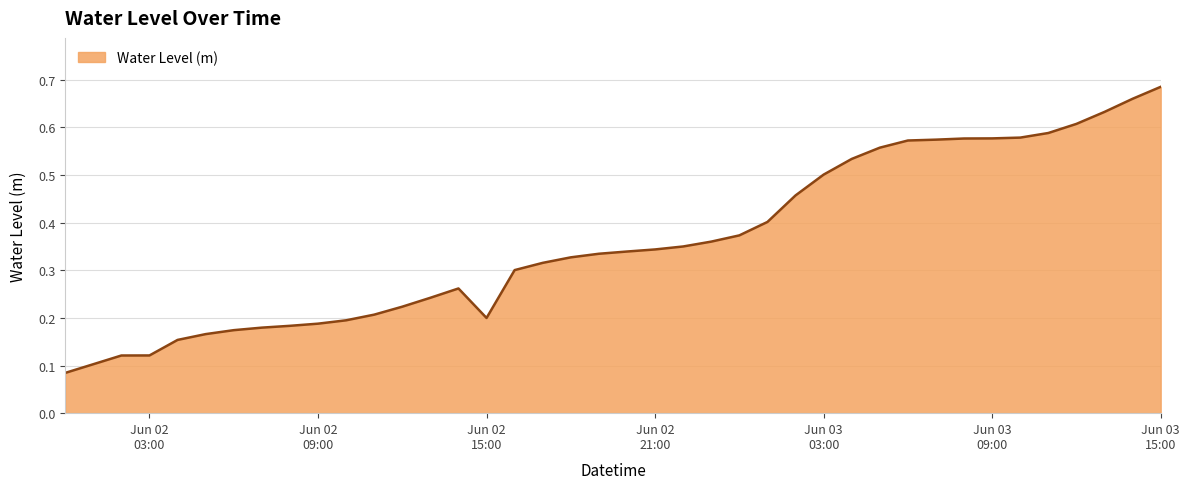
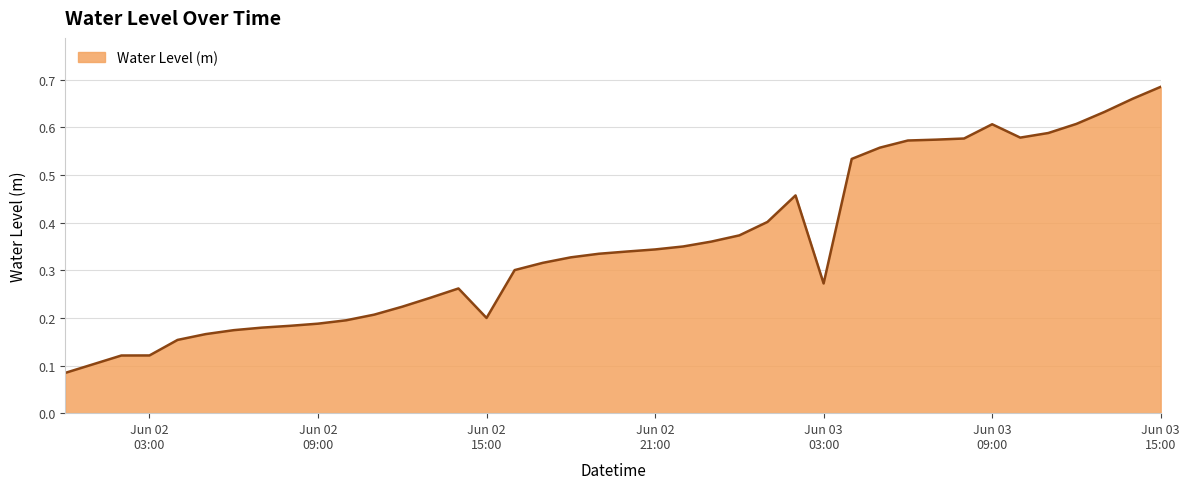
  {
    "Jun 02 03:00": 0.12,
    "Jun 02 09:00": 0.19,
    "Jun 02 15:00": 0.20,
    "Jun 02 21:00": 0.34,
-   "Jun 03 03:00": 0.50,
-   "Jun 03 09:00": 0.58,
+   "Jun 03 03:00": 0.27,
+   "Jun 03 09:00": 0.61,
    "Jun 03 15:00": 0.68
  }
